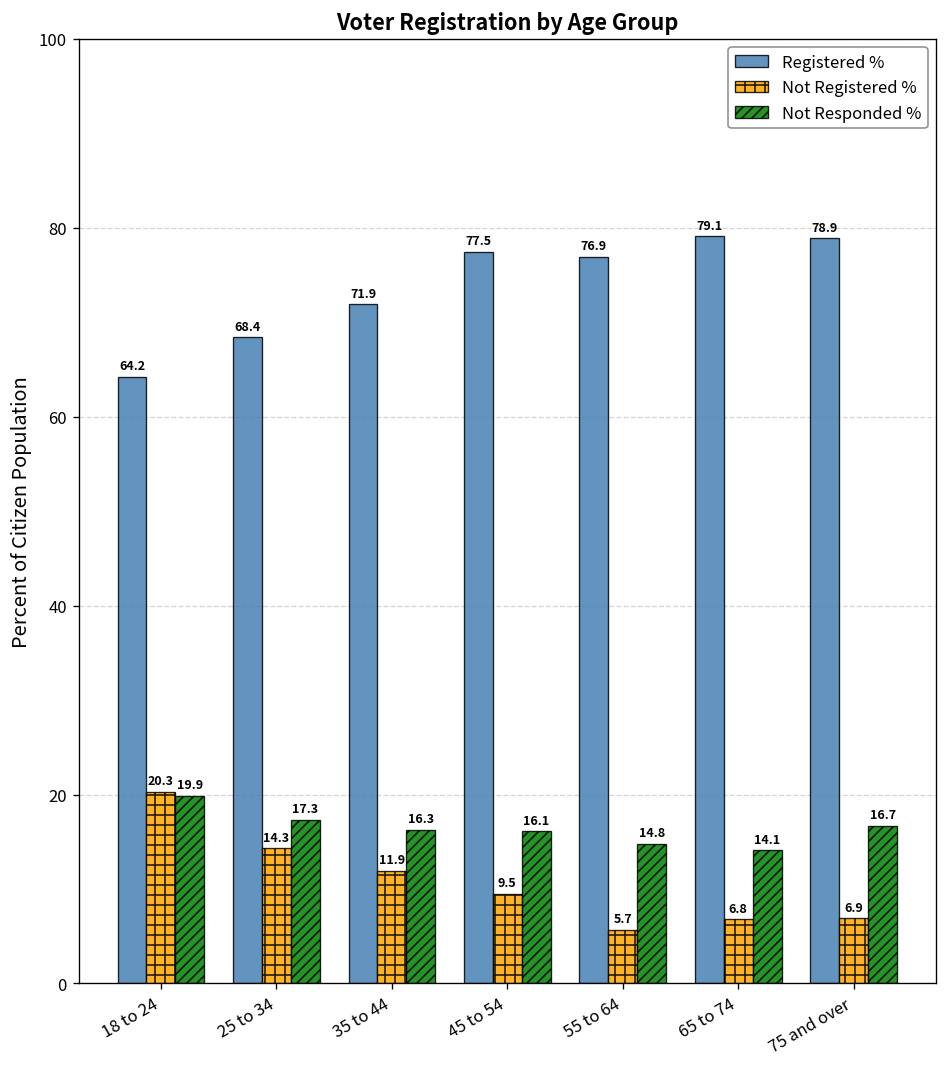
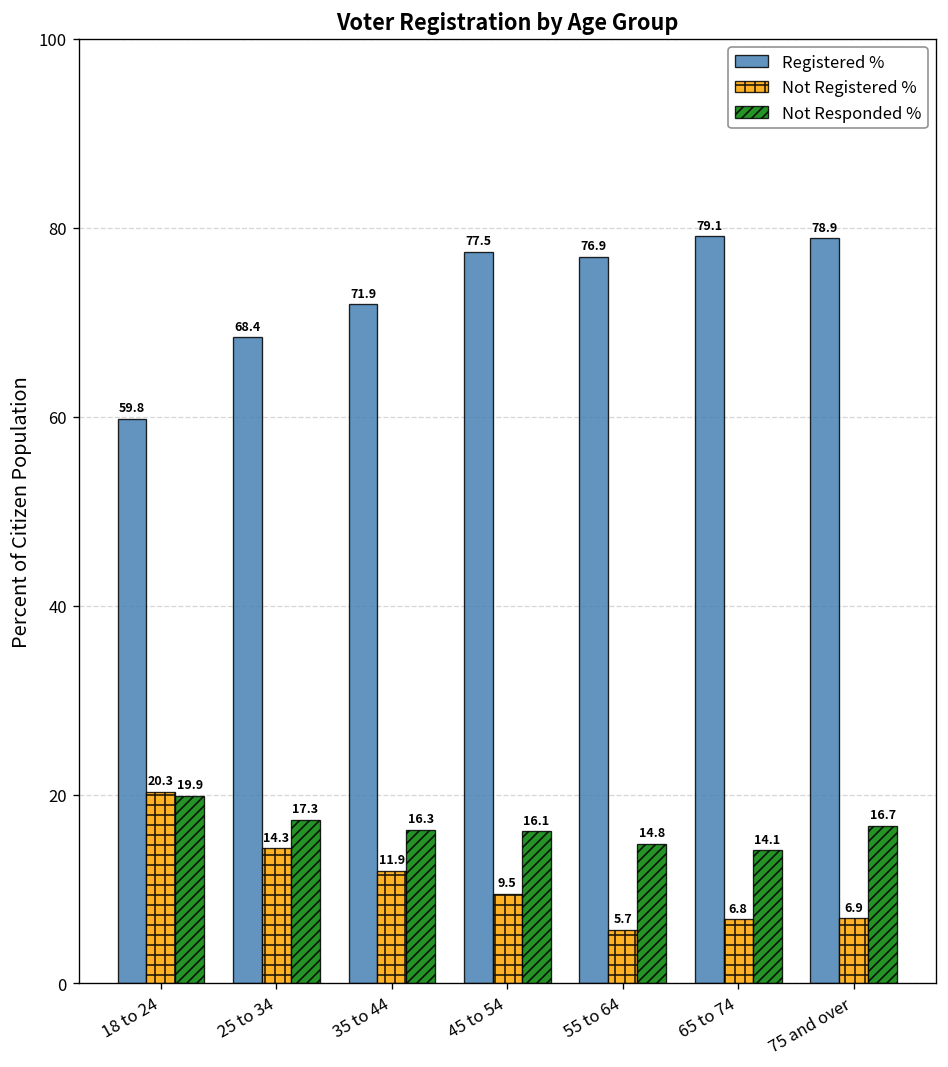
  {
    "Registered %": {
-     "18 to 24": 64.2,
+     "18 to 24": 59.8,
      "25 to 34": 68.4,
      "35 to 44": 71.9,
      "45 to 54": 77.5,
      "55 to 64": 76.9,
      "65 to 74": 79.1,
      "75 and over": 78.9
    },
    "Not Registered %": {
      "18 to 24": 20.3,
      "25 to 34": 14.3,
      "35 to 44": 11.9,
      "45 to 54": 9.5,
      "55 to 64": 5.7,
      "65 to 74": 6.8,
      "75 and over": 6.9
    },
    "Not Responded %": {
      "18 to 24": 19.9,
      "25 to 34": 17.3,
      "35 to 44": 16.3,
      "45 to 54": 16.1,
      "55 to 64": 14.8,
      "65 to 74": 14.1,
      "75 and over": 16.7
    }
  }
